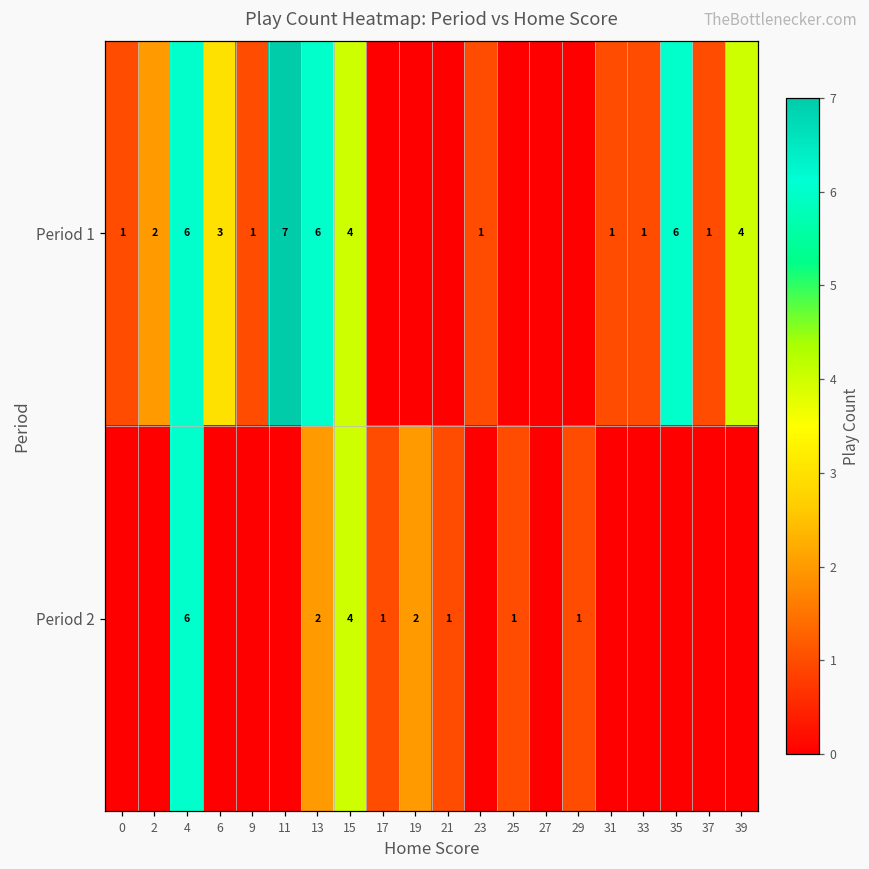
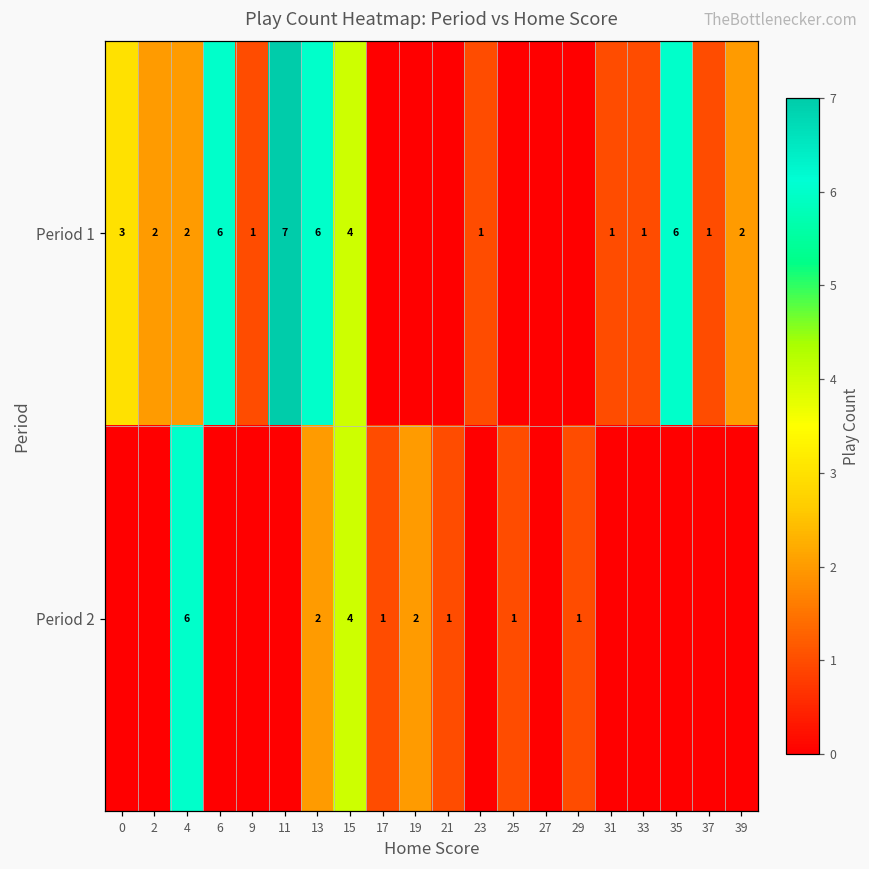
  {
    "Period 1": {
-     "0": 1,
+     "0": 3,
      "2": 2,
-     "4": 6,
-     "6": 3,
+     "4": 2,
+     "6": 6,
      "9": 1,
      "11": 7,
      "13": 6,
      "15": 4,
      "23": 1,
      "31": 1,
      "33": 1,
      "35": 6,
      "37": 1,
-     "39": 4
+     "39": 2
    },
    "Period 2": {
      "4": 6,
      "13": 2,
      "15": 4,
      "17": 1,
      "19": 2,
      "21": 1,
      "25": 1,
      "29": 1
    }
  }
